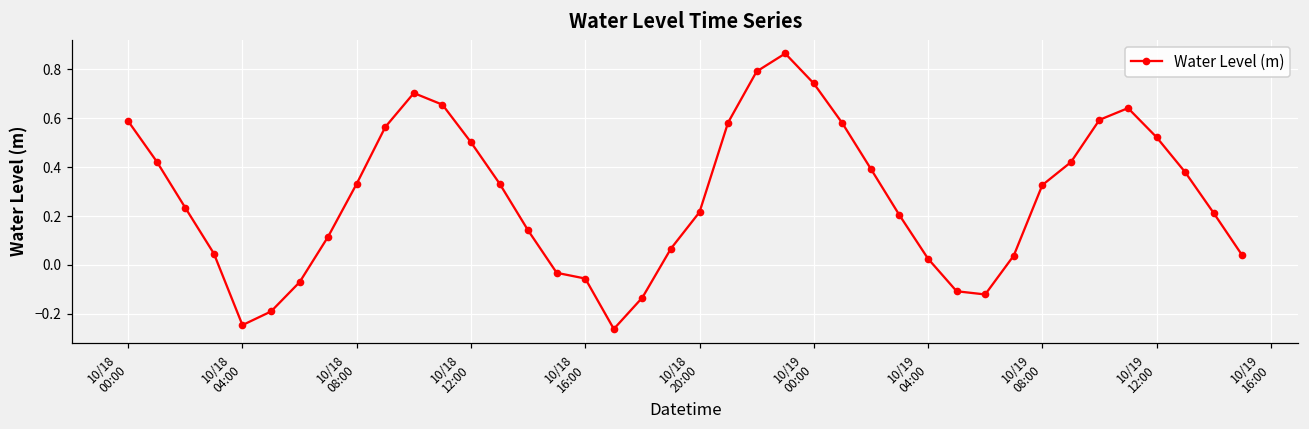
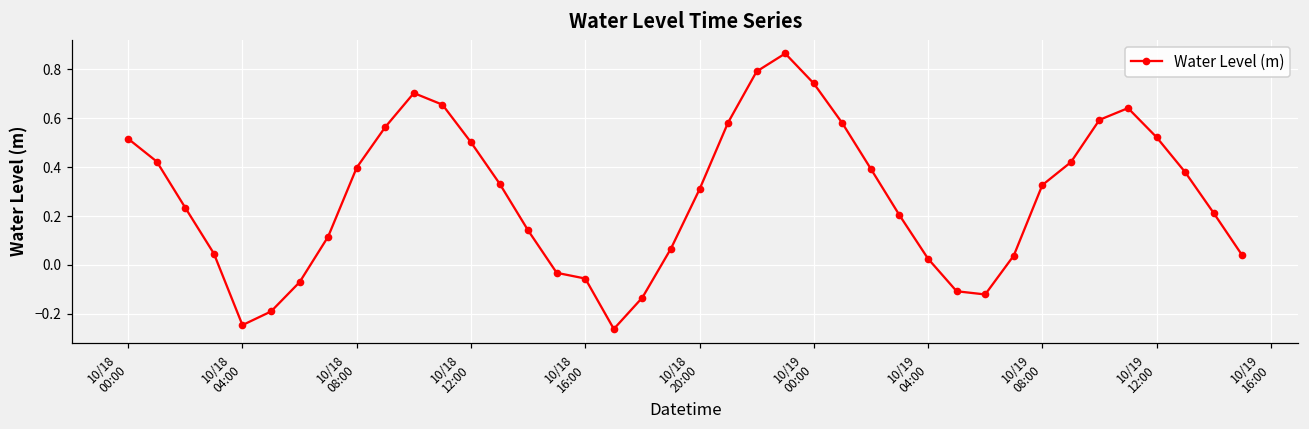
  {
-   "10/18 00:00": 0.59,
+   "10/18 00:00": 0.52,
    "10/18 04:00": -0.25,
-   "10/18 08:00": 0.33,
+   "10/18 08:00": 0.40,
    "10/18 12:00": 0.50,
    "10/18 16:00": -0.06,
-   "10/18 20:00": 0.22,
+   "10/18 20:00": 0.31,
    "10/19 00:00": 0.74,
    "10/19 04:00": 0.03,
    "10/19 08:00": 0.33,
    "10/19 12:00": 0.52
  }
